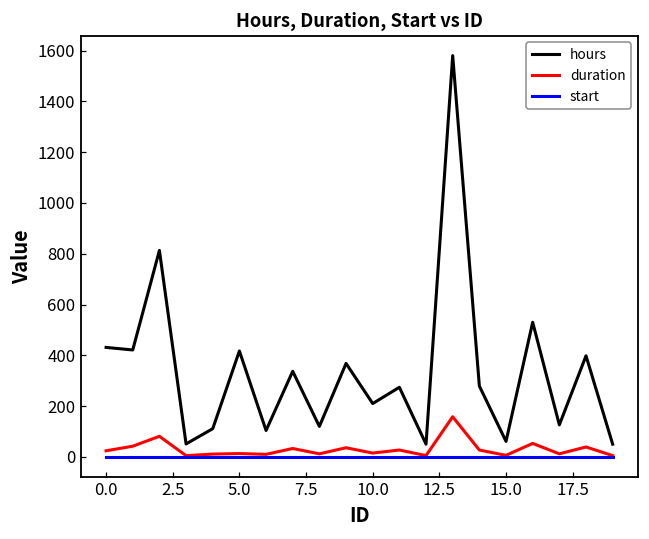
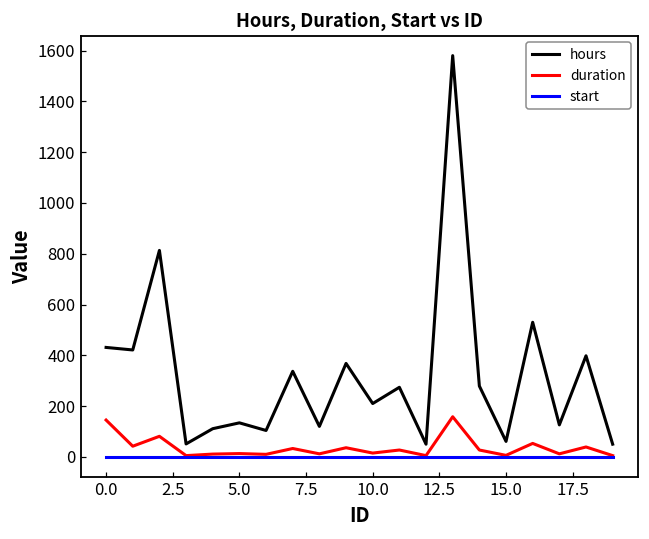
  {
    "hours": {
      "0.0": 430,
-     "5.0": 420,
+     "5.0": 130,
      "10.0": 210,
      "15.0": 60
    },
    "duration": {
-     "0.0": 20,
+     "0.0": 150,
      "5.0": 10,
      "10.0": 20
    },
    "start": {
      "0.0": 0,
      "5.0": 0,
      "10.0": 0
    }
  }
